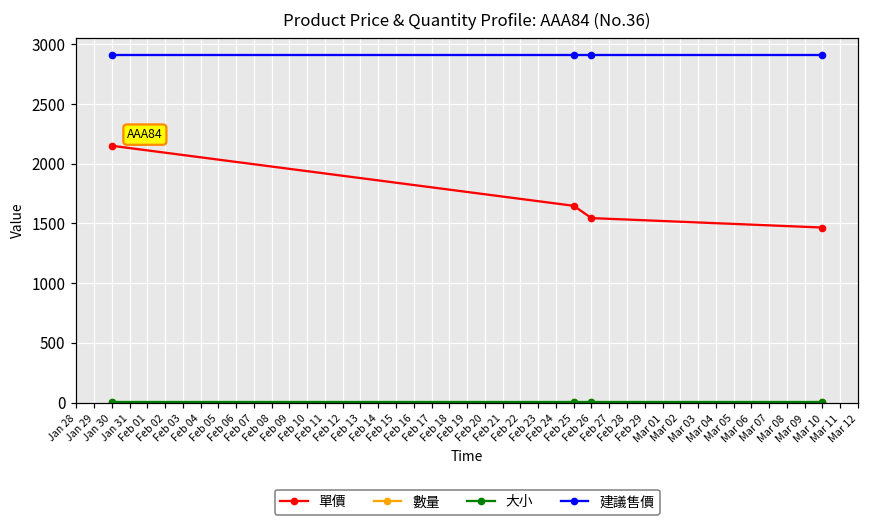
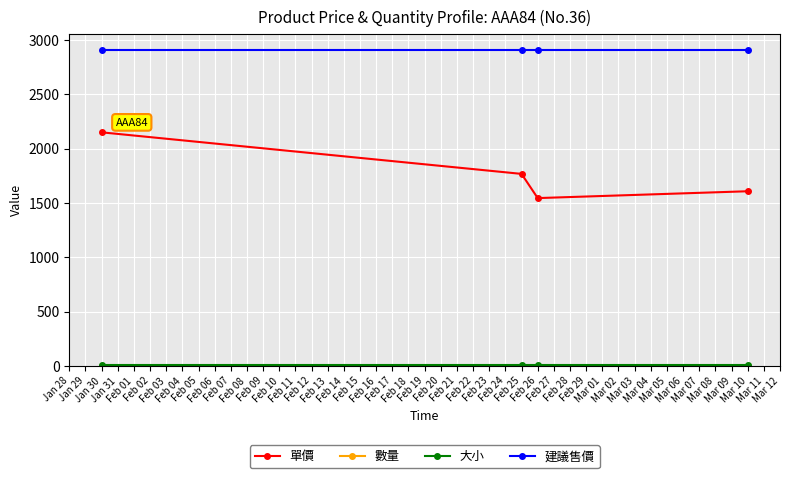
  {
    "單價": {
      "Jan 30": 2150,
-     "Feb 25": 1650,
+     "Feb 25": 1770,
      "Feb 26": 1550,
-     "Mar 10": 1470
+     "Mar 10": 1610
    },
    "大小": {
      "Jan 30": 0,
      "Feb 25": 0,
      "Feb 26": 0,
      "Mar 10": 0
    },
    "建議售價": {
      "Jan 30": 2910,
      "Feb 25": 2910,
      "Feb 26": 2910,
      "Mar 10": 2910
    }
  }
